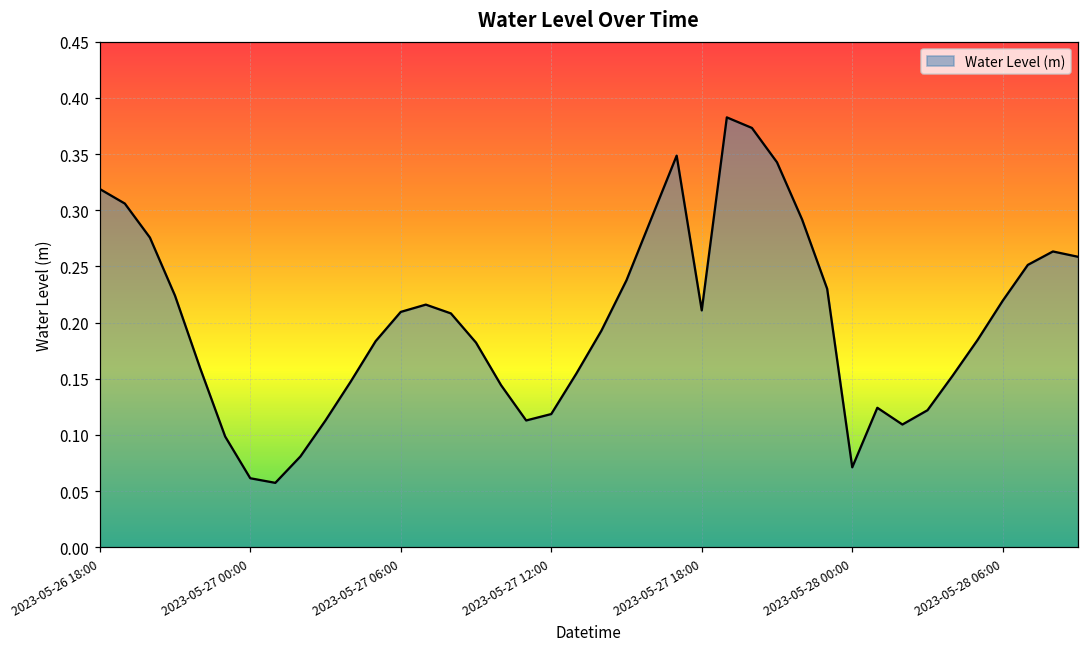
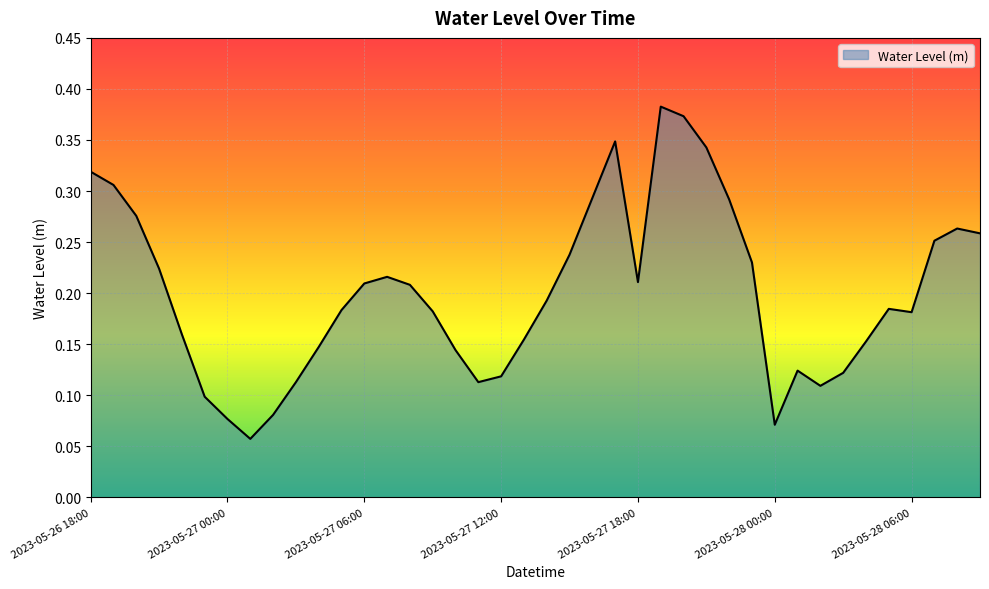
  {
    "2023-05-26 18:00": 0.319,
-   "2023-05-27 00:00": 0.061,
+   "2023-05-27 00:00": 0.077,
    "2023-05-27 06:00": 0.209,
    "2023-05-27 12:00": 0.119,
    "2023-05-27 18:00": 0.211,
    "2023-05-28 00:00": 0.071,
-   "2023-05-28 06:00": 0.219
+   "2023-05-28 06:00": 0.181
  }
